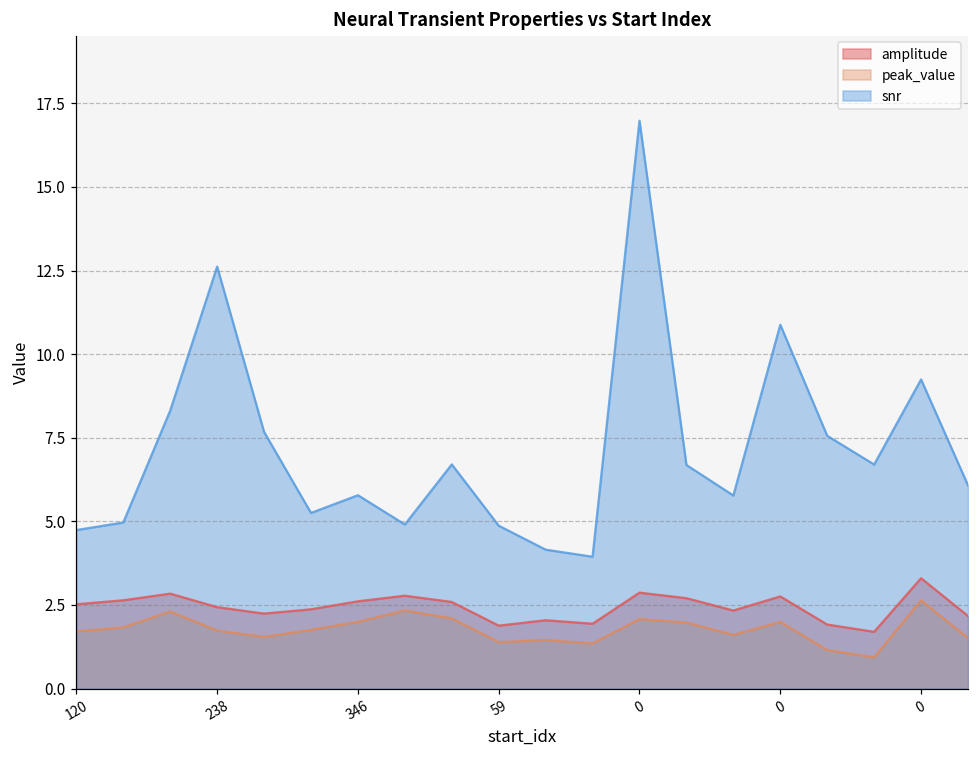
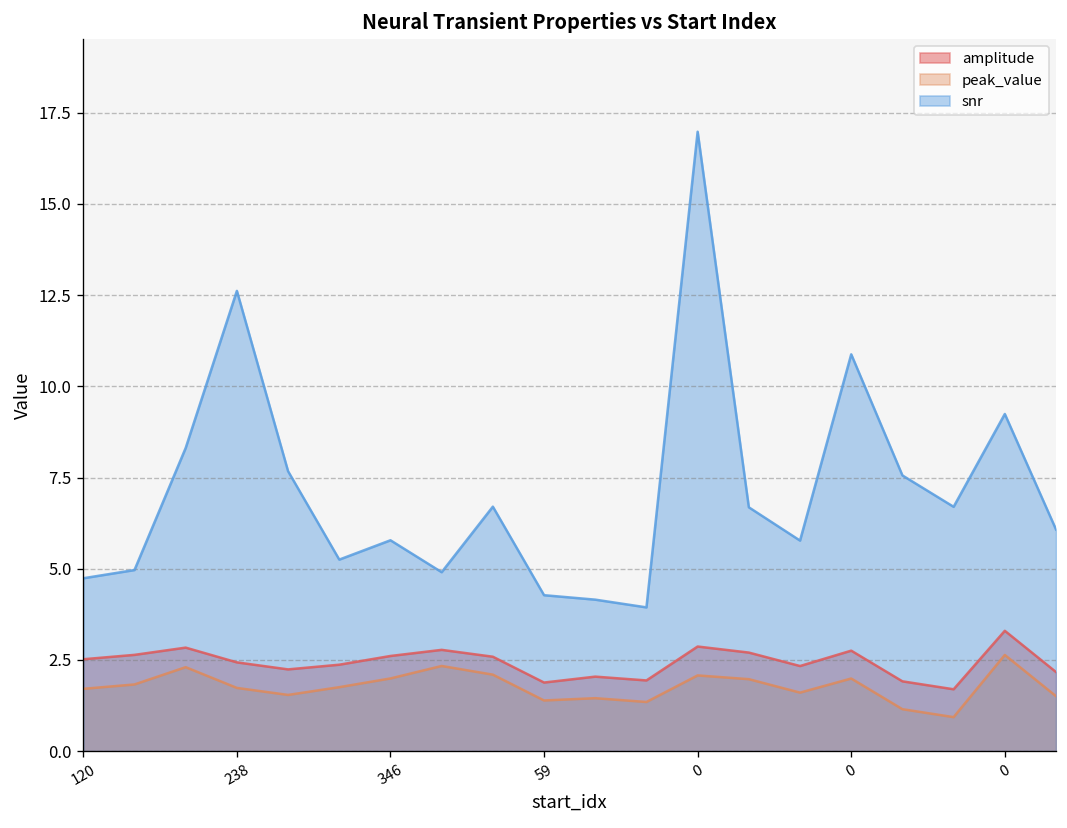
  {
    "snr": {
      "120": 4.7,
      "238": 12.6,
      "346": 5.8,
-     "59": 4.9
+     "59": 4.3
    }
  }
